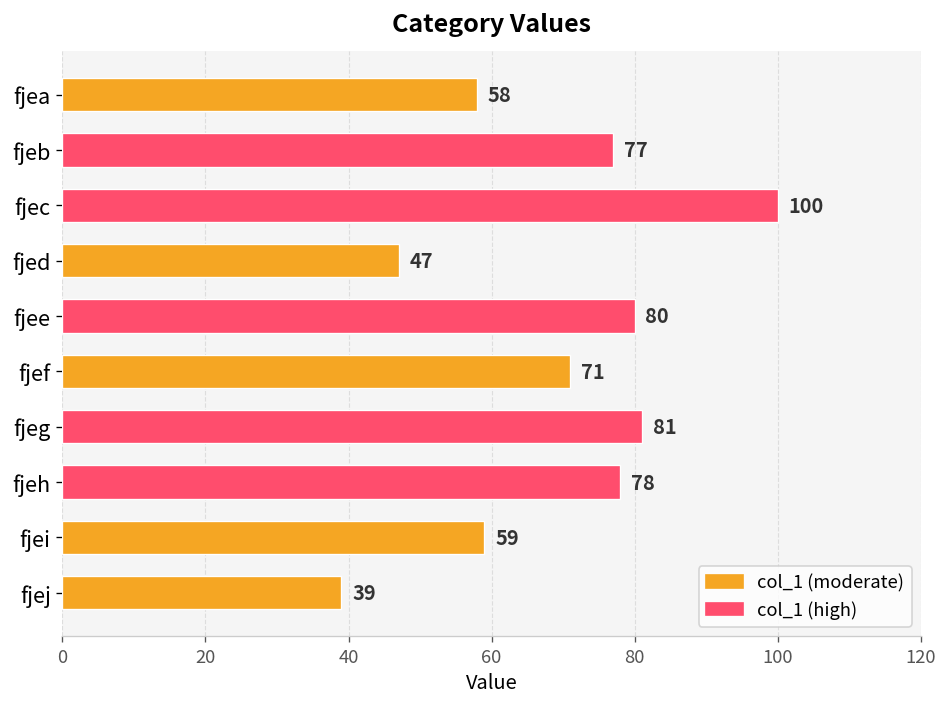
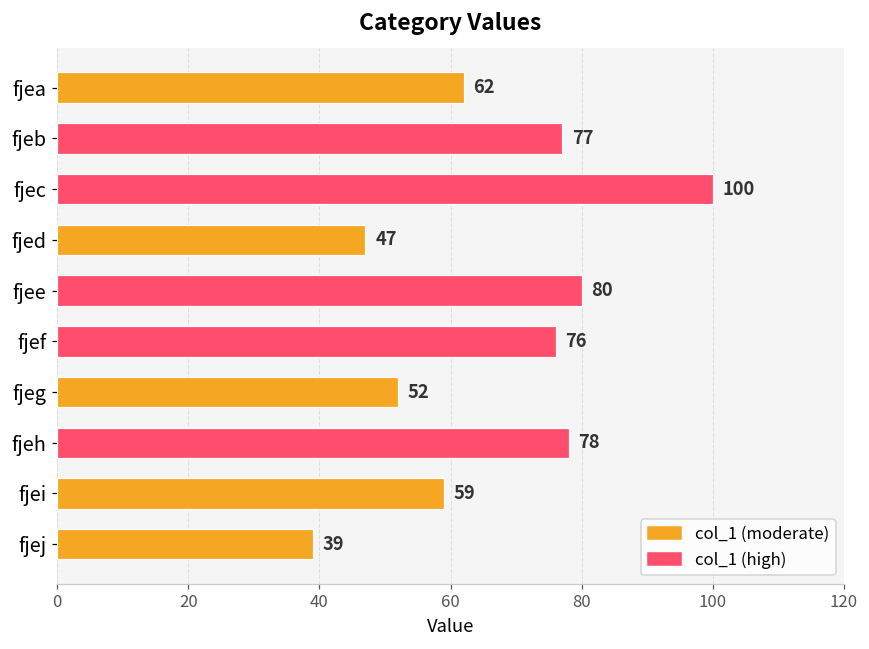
  {
-   "fjea": 58,
+   "fjea": 62,
    "fjeb": 77,
    "fjec": 100,
    "fjed": 47,
    "fjee": 80,
-   "fjef": 71,
-   "fjeg": 81,
+   "fjef": 76,
+   "fjeg": 52,
    "fjeh": 78,
    "fjei": 59,
    "fjej": 39
  }
